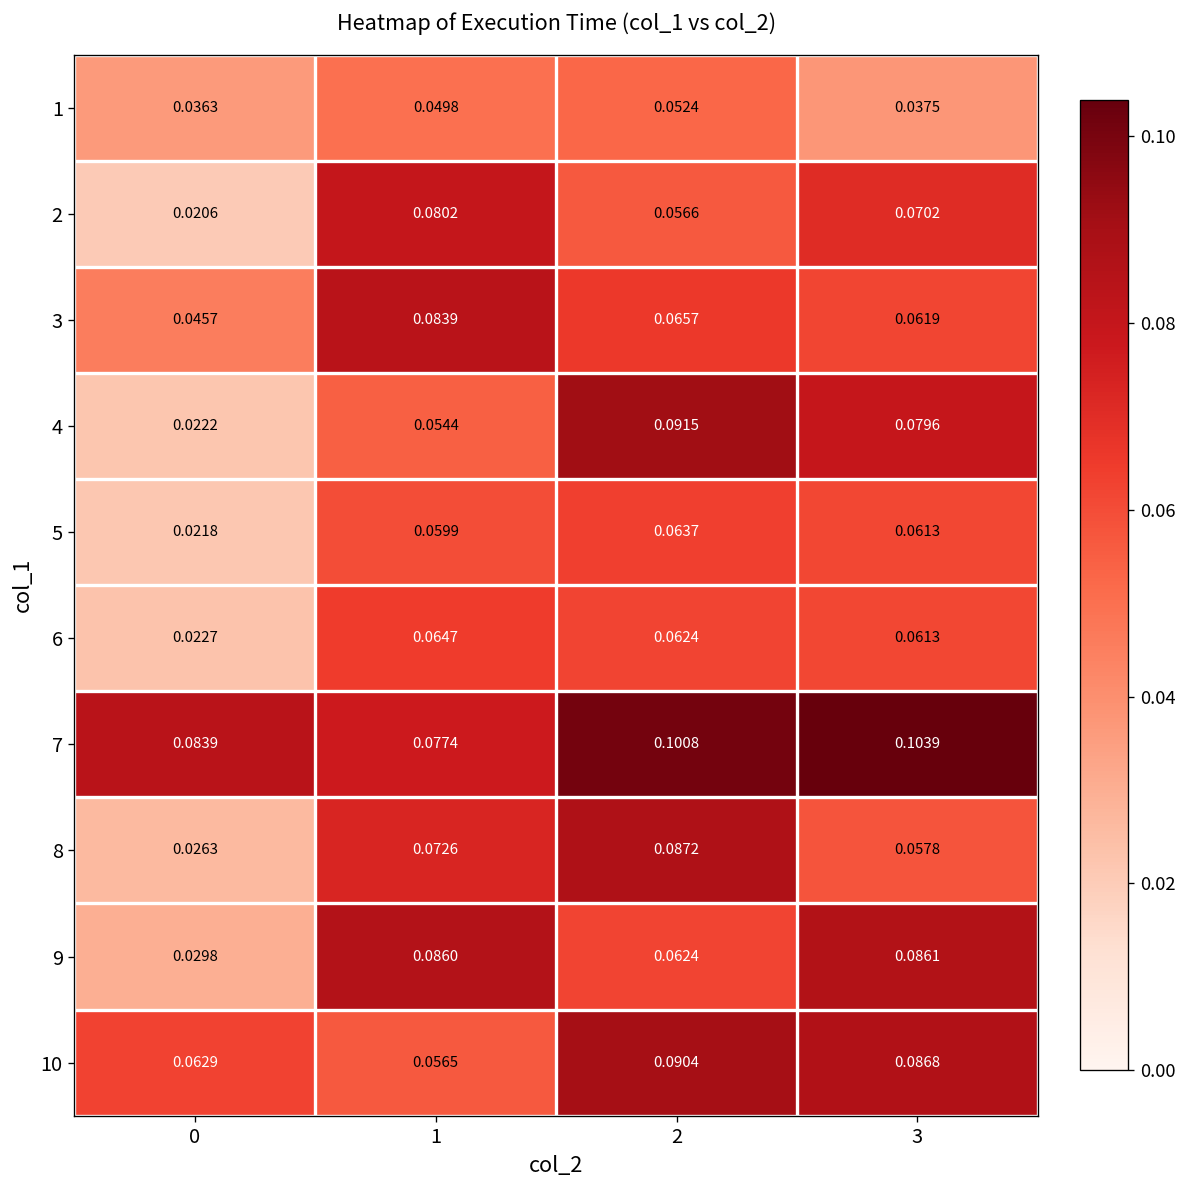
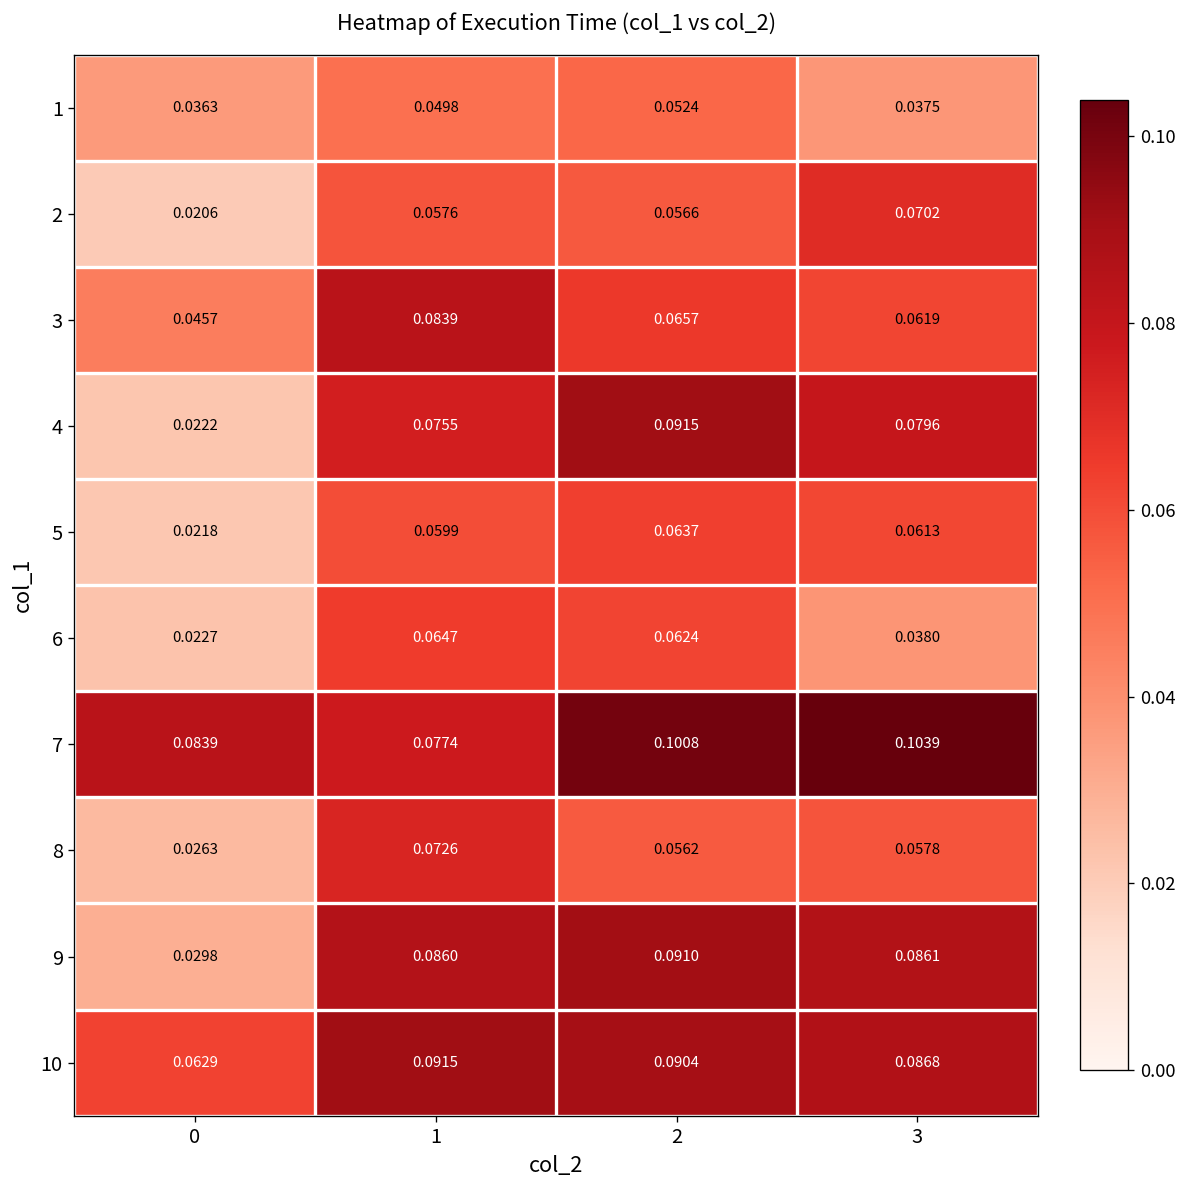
  {
    "1": {
      "0": 0.0363,
      "1": 0.0498,
      "2": 0.0524,
      "3": 0.0375
    },
    "2": {
      "0": 0.0206,
-     "1": 0.0802,
+     "1": 0.0576,
      "2": 0.0566,
      "3": 0.0702
    },
    "3": {
      "0": 0.0457,
      "1": 0.0839,
      "2": 0.0657,
      "3": 0.0619
    },
    "4": {
      "0": 0.0222,
-     "1": 0.0544,
+     "1": 0.0755,
      "2": 0.0915,
      "3": 0.0796
    },
    "5": {
      "0": 0.0218,
      "1": 0.0599,
      "2": 0.0637,
      "3": 0.0613
    },
    "6": {
      "0": 0.0227,
      "1": 0.0647,
      "2": 0.0624,
-     "3": 0.0613
+     "3": 0.0380
    },
    "7": {
      "0": 0.0839,
      "1": 0.0774,
      "2": 0.1008,
      "3": 0.1039
    },
    "8": {
      "0": 0.0263,
      "1": 0.0726,
-     "2": 0.0872,
+     "2": 0.0562,
      "3": 0.0578
    },
    "9": {
      "0": 0.0298,
      "1": 0.0860,
-     "2": 0.0624,
+     "2": 0.0910,
      "3": 0.0861
    },
    "10": {
      "0": 0.0629,
-     "1": 0.0565,
+     "1": 0.0915,
      "2": 0.0904,
      "3": 0.0868
    }
  }
